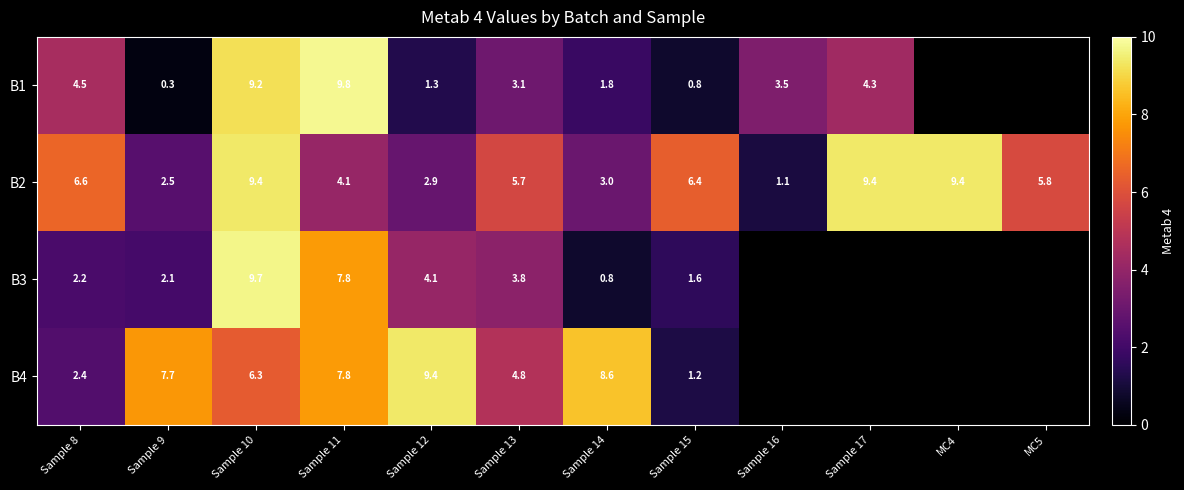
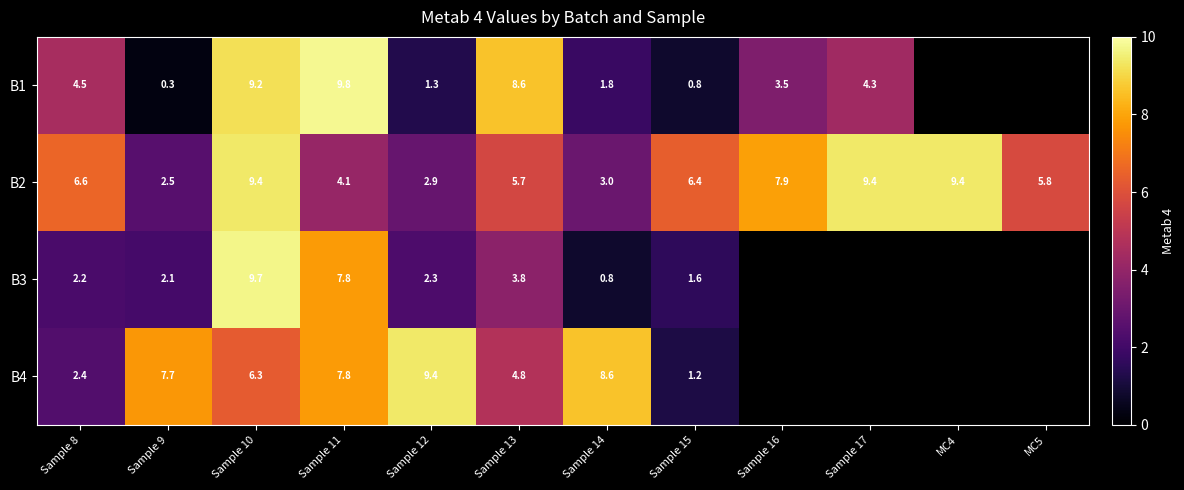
  {
    "B1": {
      "Sample 8": 4.5,
      "Sample 9": 0.3,
      "Sample 10": 9.2,
      "Sample 11": 9.8,
      "Sample 12": 1.3,
-     "Sample 13": 3.1,
+     "Sample 13": 8.6,
      "Sample 14": 1.8,
      "Sample 15": 0.8,
      "Sample 16": 3.5,
      "Sample 17": 4.3
    },
    "B2": {
      "Sample 8": 6.6,
      "Sample 9": 2.5,
      "Sample 10": 9.4,
      "Sample 11": 4.1,
      "Sample 12": 2.9,
      "Sample 13": 5.7,
      "Sample 14": 3.0,
      "Sample 15": 6.4,
-     "Sample 16": 1.1,
+     "Sample 16": 7.9,
      "Sample 17": 9.4,
      "MC4": 9.4,
      "MC5": 5.8
    },
    "B3": {
      "Sample 8": 2.2,
      "Sample 9": 2.1,
      "Sample 10": 9.7,
      "Sample 11": 7.8,
-     "Sample 12": 4.1,
+     "Sample 12": 2.3,
      "Sample 13": 3.8,
      "Sample 14": 0.8,
      "Sample 15": 1.6
    },
    "B4": {
      "Sample 8": 2.4,
      "Sample 9": 7.7,
      "Sample 10": 6.3,
      "Sample 11": 7.8,
      "Sample 12": 9.4,
      "Sample 13": 4.8,
      "Sample 14": 8.6,
      "Sample 15": 1.2
    }
  }
